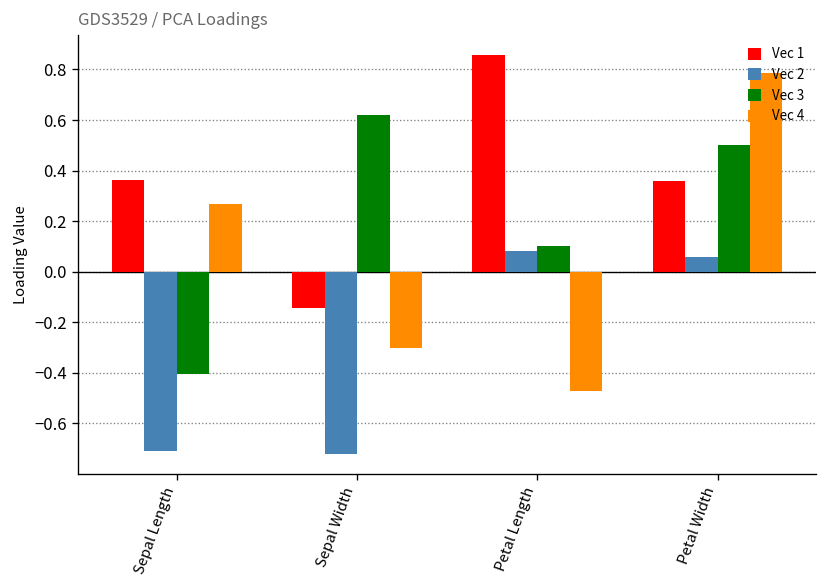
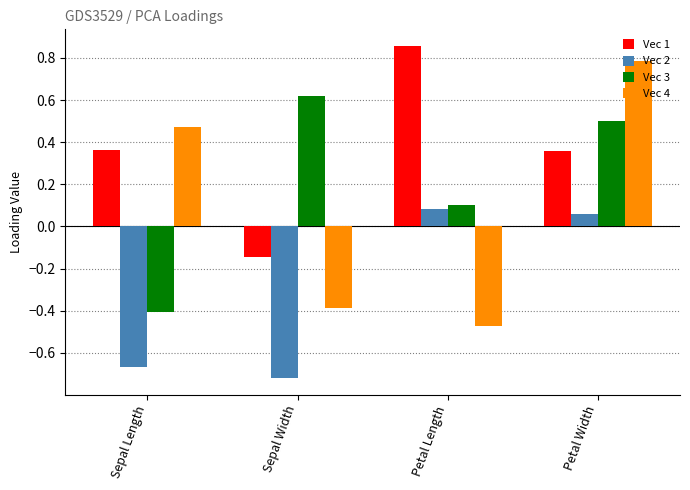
  {
    "Vec 1": {
      "Sepal Length": 0.36,
      "Sepal Width": -0.14,
      "Petal Length": 0.86,
      "Petal Width": 0.36
    },
    "Vec 2": {
-     "Sepal Length": -0.71,
+     "Sepal Length": -0.67,
      "Sepal Width": -0.72,
      "Petal Length": 0.08,
      "Petal Width": 0.06
    },
    "Vec 3": {
      "Sepal Length": -0.40,
      "Sepal Width": 0.62,
      "Petal Length": 0.10,
      "Petal Width": 0.50
    },
    "Vec 4": {
-     "Sepal Length": 0.27,
-     "Sepal Width": -0.30,
+     "Sepal Length": 0.47,
+     "Sepal Width": -0.39,
      "Petal Length": -0.47,
      "Petal Width": 0.78
    }
  }
